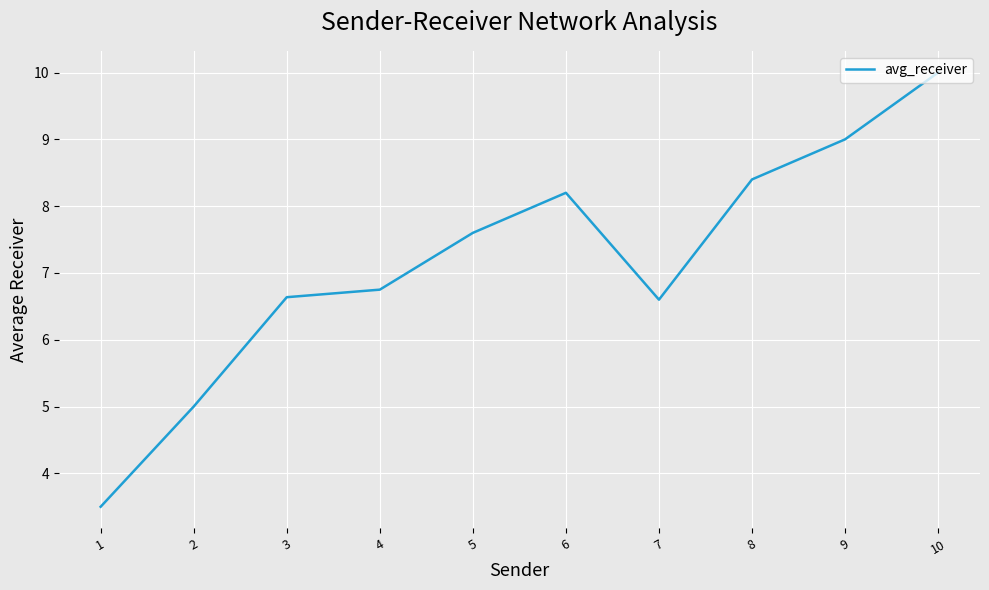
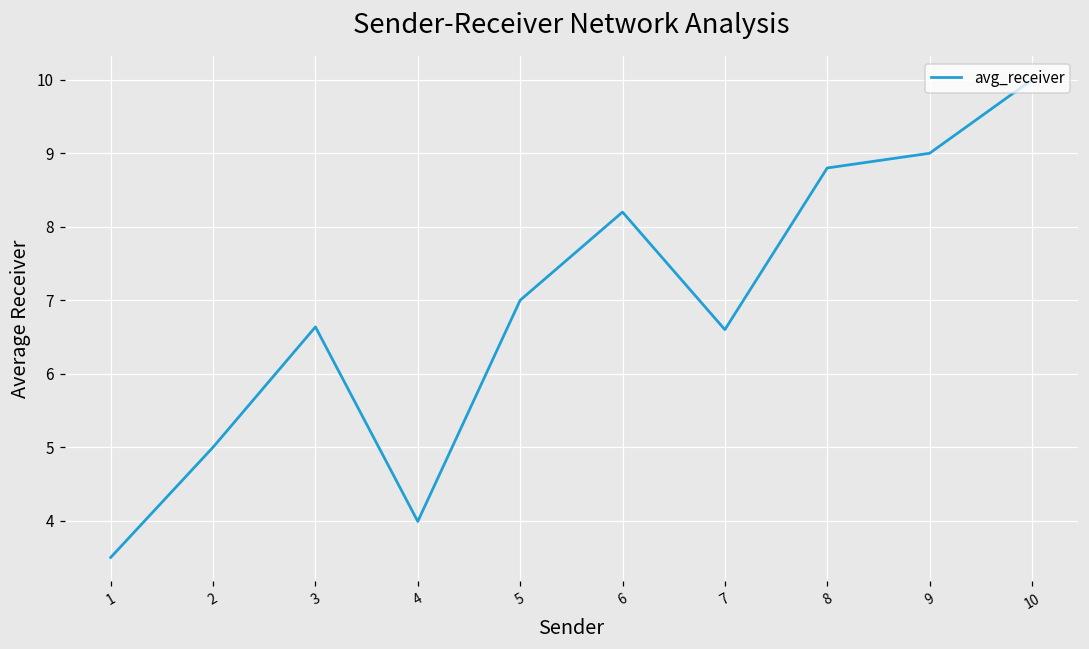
  {
    "1": 3.5,
    "2": 5.0,
    "3": 6.6,
-   "4": 6.8,
-   "5": 7.6,
+   "4": 4.0,
+   "5": 7.0,
    "6": 8.2,
    "7": 6.6,
-   "8": 8.4,
+   "8": 8.8,
    "9": 9.0
  }
